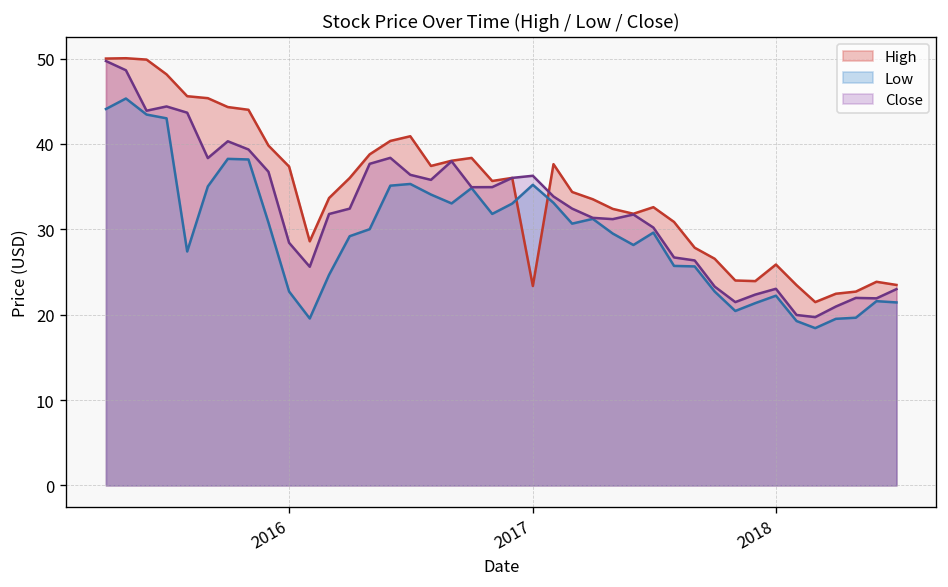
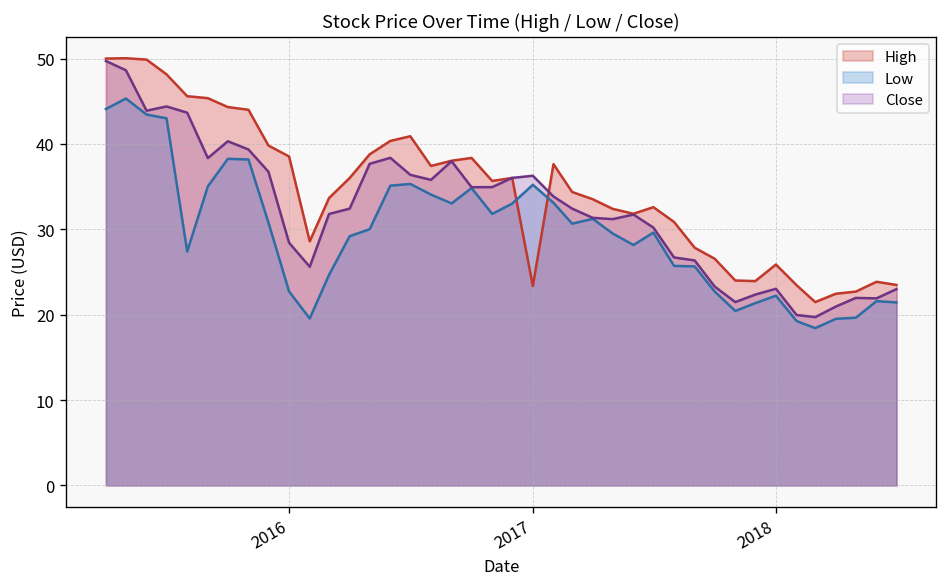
  {
    "High": {
-     "2016": 37,
+     "2016": 39,
      "2017": 23,
      "2018": 26
    }
  }
